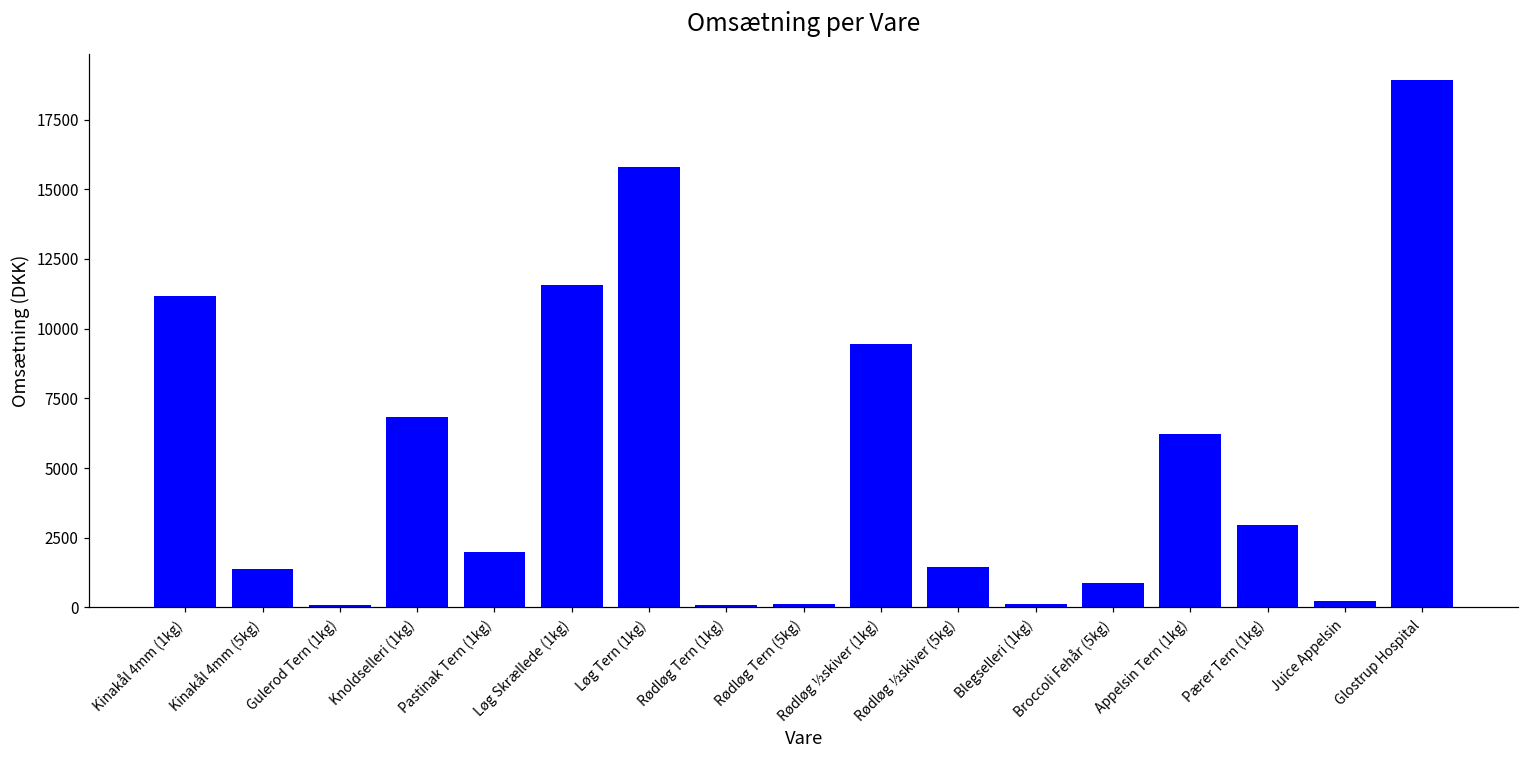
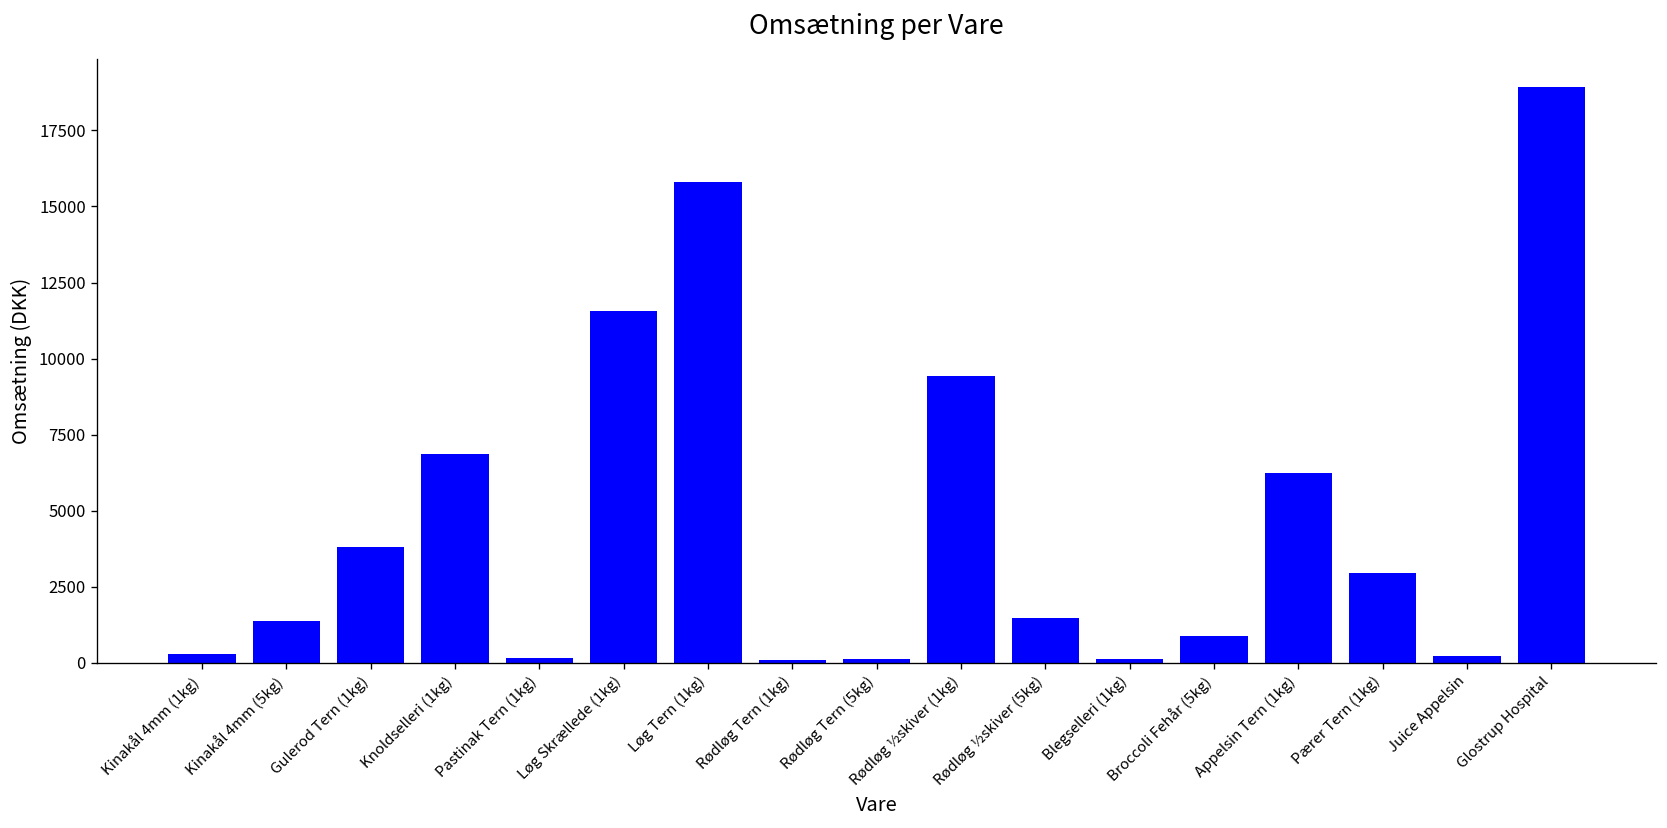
  {
-   "Kinakål 4mm (1kg)": 11200,
+   "Kinakål 4mm (1kg)": 300,
    "Kinakål 4mm (5kg)": 1400,
-   "Gulerod Tern (1kg)": 100,
+   "Gulerod Tern (1kg)": 3800,
    "Knoldselleri (1kg)": 6800,
-   "Pastinak Tern (1kg)": 2000,
+   "Pastinak Tern (1kg)": 200,
    "Løg Skrællede (1kg)": 11600,
    "Løg Tern (1kg)": 15800,
    "Rødløg Tern (5kg)": 100,
    "Rødløg ½skiver (1kg)": 9400,
    "Rødløg ½skiver (5kg)": 1500,
    "Blegselleri (1kg)": 100,
    "Broccoli Fehår (5kg)": 900,
    "Appelsin Tern (1kg)": 6200,
    "Pærer Tern (1kg)": 2900,
    "Juice Appelsin": 200,
    "Glostrup Hospital": 18900
  }
